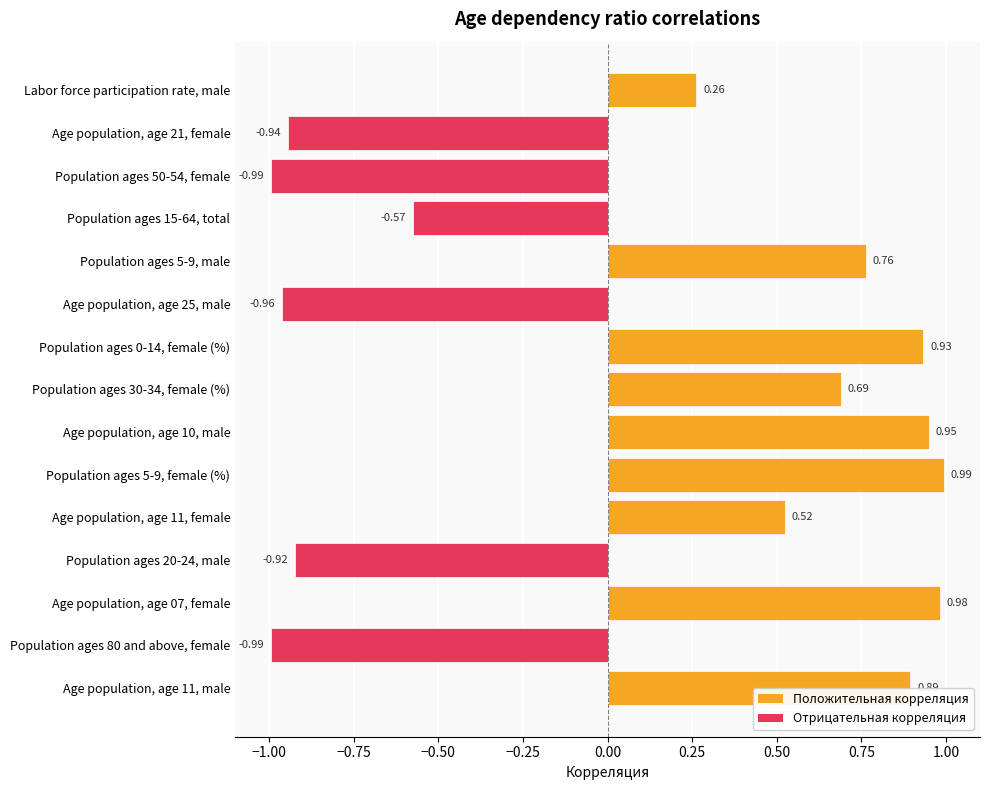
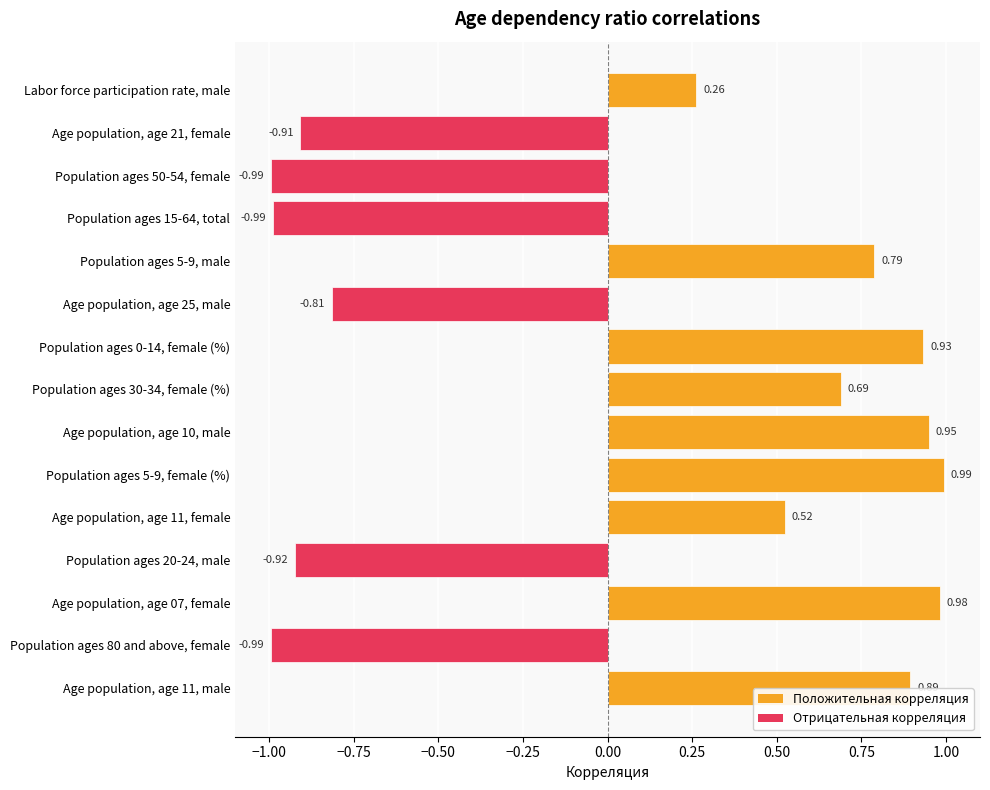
  {
    "Labor force participation rate, male": 0.26,
-   "Age population, age 21, female": -0.94,
+   "Age population, age 21, female": -0.91,
    "Population ages 50-54, female": -0.99,
-   "Population ages 15-64, total": -0.57,
-   "Population ages 5-9, male": 0.76,
-   "Age population, age 25, male": -0.96,
+   "Population ages 15-64, total": -0.99,
+   "Population ages 5-9, male": 0.79,
+   "Age population, age 25, male": -0.81,
    "Population ages 0-14, female (%)": 0.93,
    "Population ages 30-34, female (%)": 0.69,
    "Age population, age 10, male": 0.95,
    "Population ages 5-9, female (%)": 0.99,
    "Age population, age 11, female": 0.52,
    "Population ages 20-24, male": -0.92,
    "Age population, age 07, female": 0.98,
    "Population ages 80 and above, female": -0.99
  }
